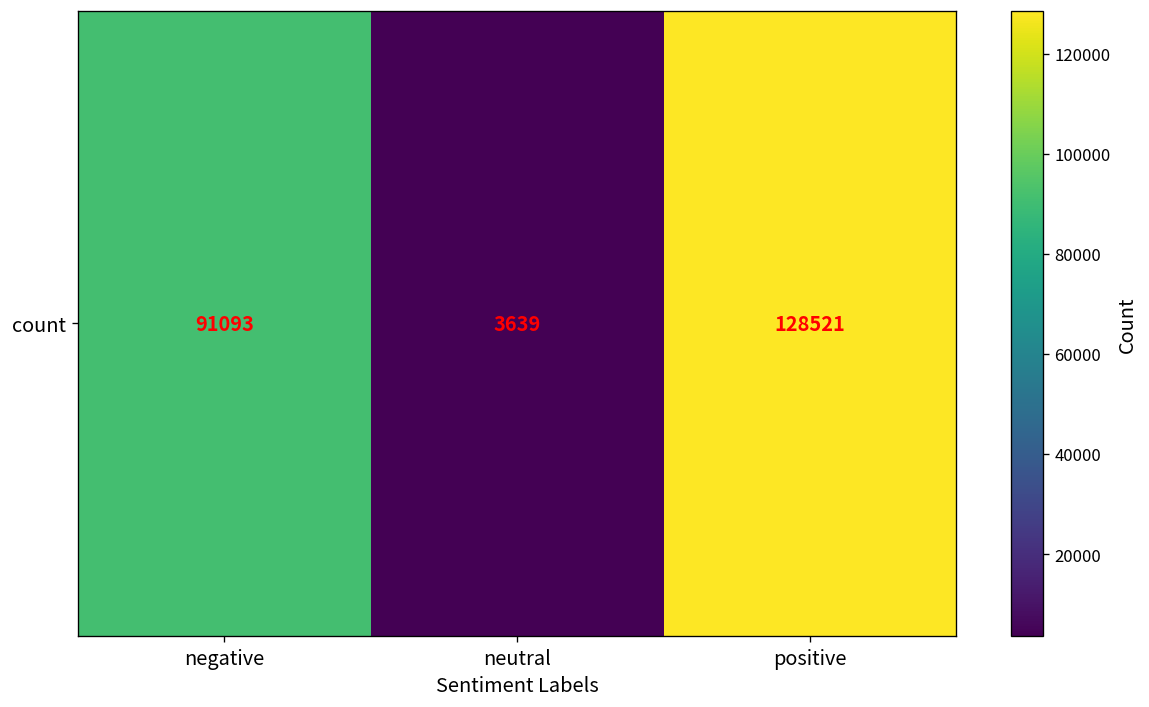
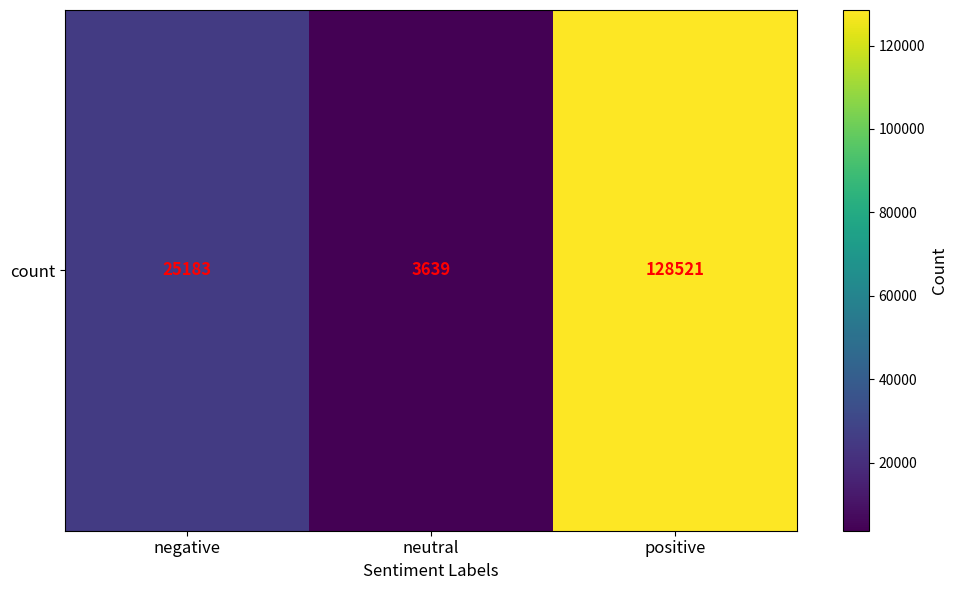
  {
    "count": {
-     "negative": 91093,
+     "negative": 25183,
      "neutral": 3639,
      "positive": 128521
    }
  }
